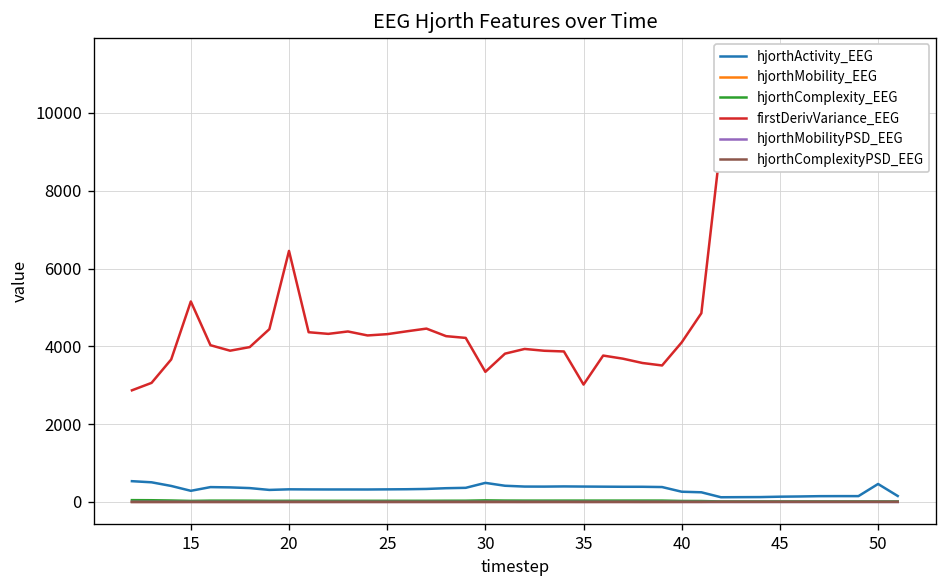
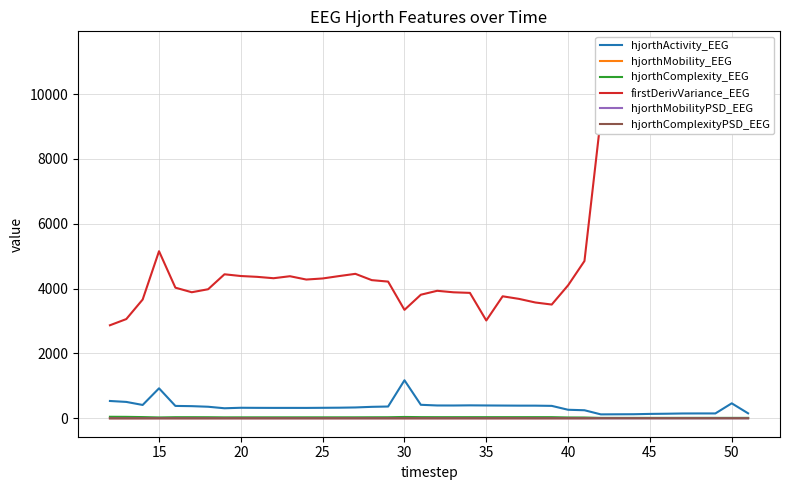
  {
    "hjorthActivity_EEG": {
-     "15": 300,
+     "15": 900,
      "20": 300,
      "25": 300,
-     "30": 500,
+     "30": 1200,
      "35": 400,
      "40": 300,
      "45": 100,
      "50": 500
    },
    "firstDerivVariance_EEG": {
      "15": 5200,
-     "20": 6500,
+     "20": 4400,
      "25": 4300,
      "30": 3300,
      "35": 3000,
      "40": 4100
    }
  }
